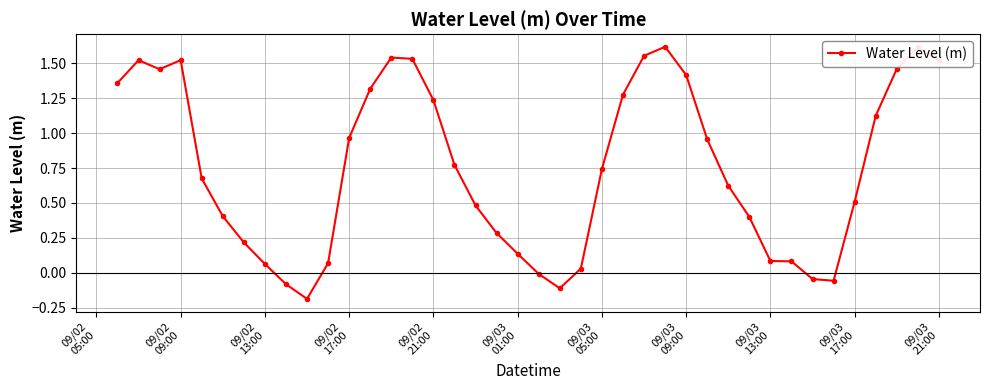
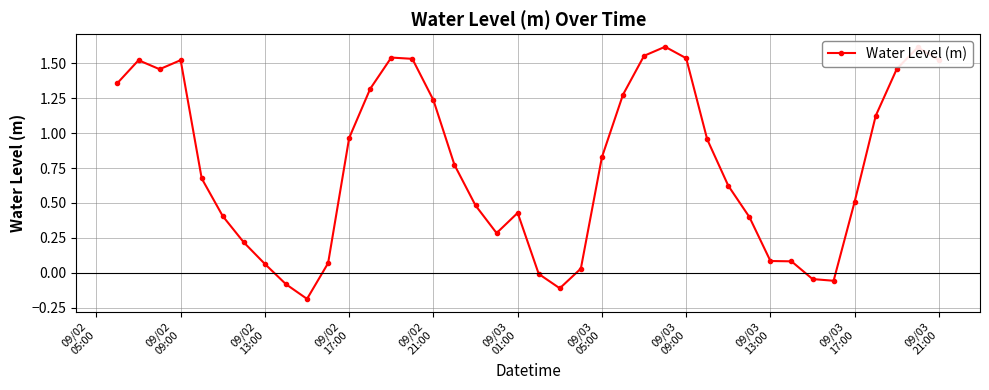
  {
    "09/02 09:00": 1.52,
    "09/02 13:00": 0.06,
    "09/02 17:00": 0.97,
    "09/02 21:00": 1.24,
-   "09/03 01:00": 0.14,
-   "09/03 05:00": 0.74,
-   "09/03 09:00": 1.42,
+   "09/03 01:00": 0.43,
+   "09/03 05:00": 0.83,
+   "09/03 09:00": 1.54,
    "09/03 13:00": 0.08,
    "09/03 17:00": 0.51
  }
